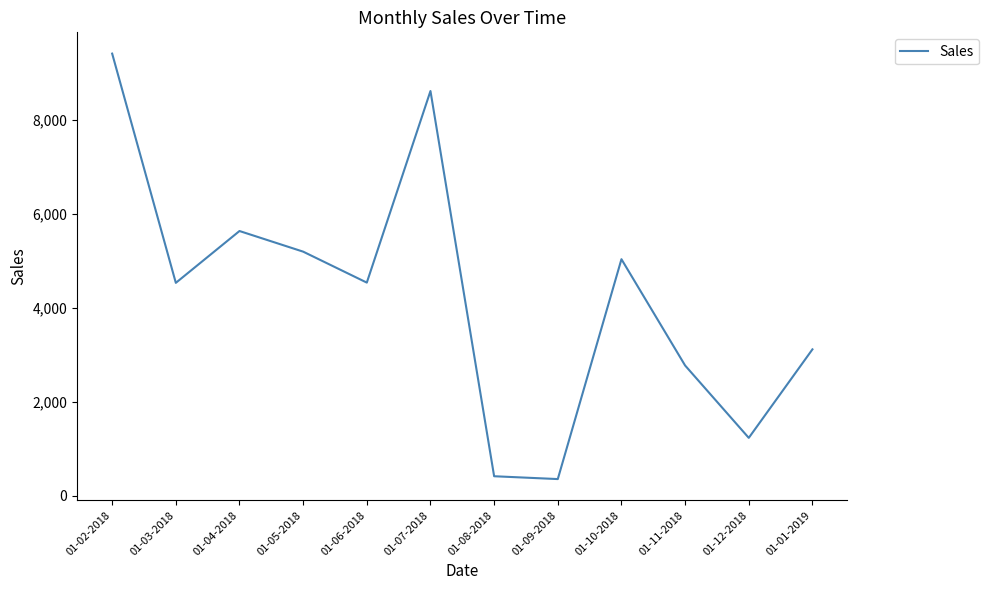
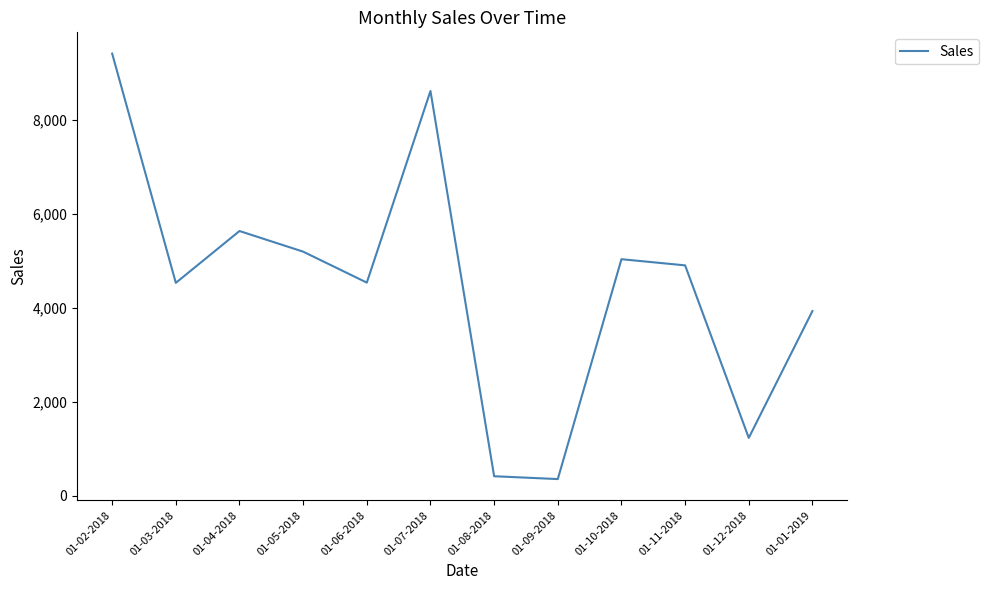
  {
    "01-02-2018": "9,400",
    "01-03-2018": "4,500",
    "01-04-2018": "5,600",
    "01-05-2018": "5,200",
    "01-06-2018": "4,500",
    "01-07-2018": "8,600",
    "01-08-2018": "400",
    "01-09-2018": "400",
    "01-10-2018": "5,000",
-   "01-11-2018": "2,800",
+   "01-11-2018": "4,900",
    "01-12-2018": "1,200",
-   "01-01-2019": "3,100"
+   "01-01-2019": "3,900"
  }
